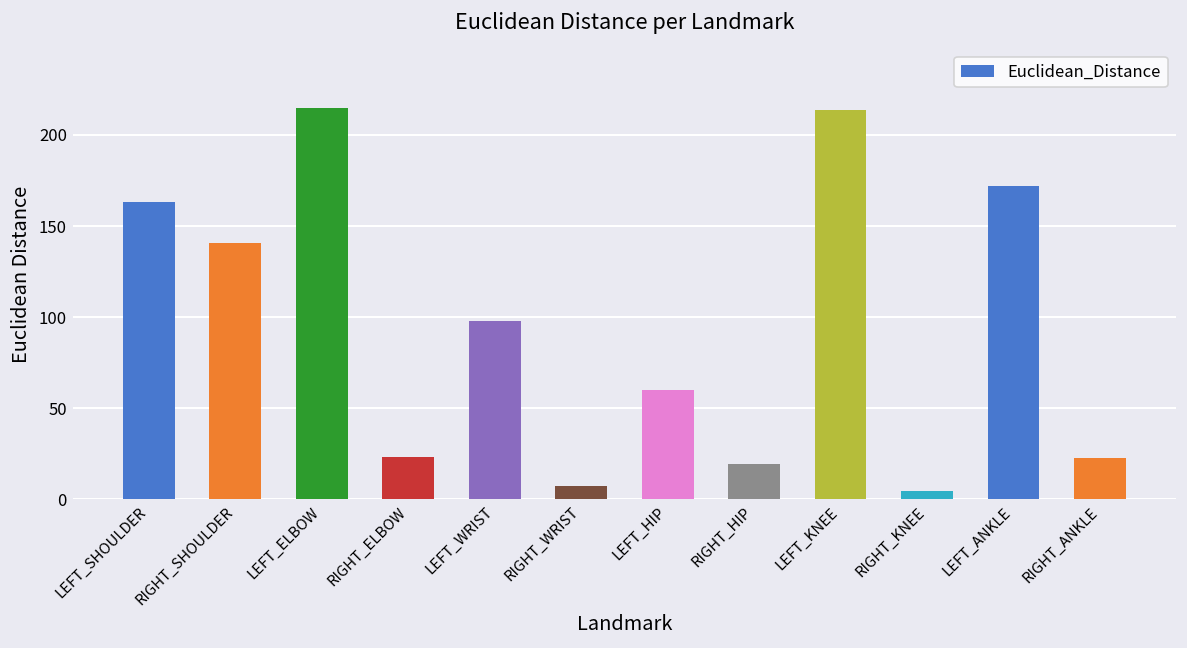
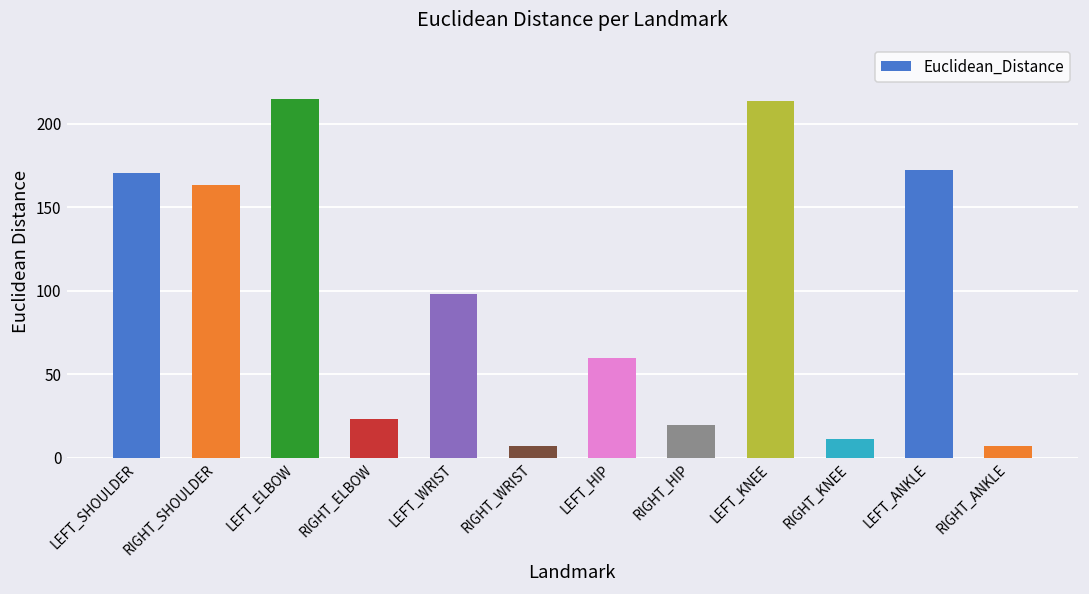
  {
-   "LEFT_SHOULDER": 163,
-   "RIGHT_SHOULDER": 140,
+   "LEFT_SHOULDER": 170,
+   "RIGHT_SHOULDER": 163,
    "LEFT_ELBOW": 215,
    "RIGHT_ELBOW": 23,
    "LEFT_WRIST": 98,
    "RIGHT_WRIST": 7,
    "LEFT_HIP": 60,
    "RIGHT_HIP": 20,
    "LEFT_KNEE": 214,
-   "RIGHT_KNEE": 4,
+   "RIGHT_KNEE": 11,
    "LEFT_ANKLE": 172,
-   "RIGHT_ANKLE": 23
+   "RIGHT_ANKLE": 7
  }
